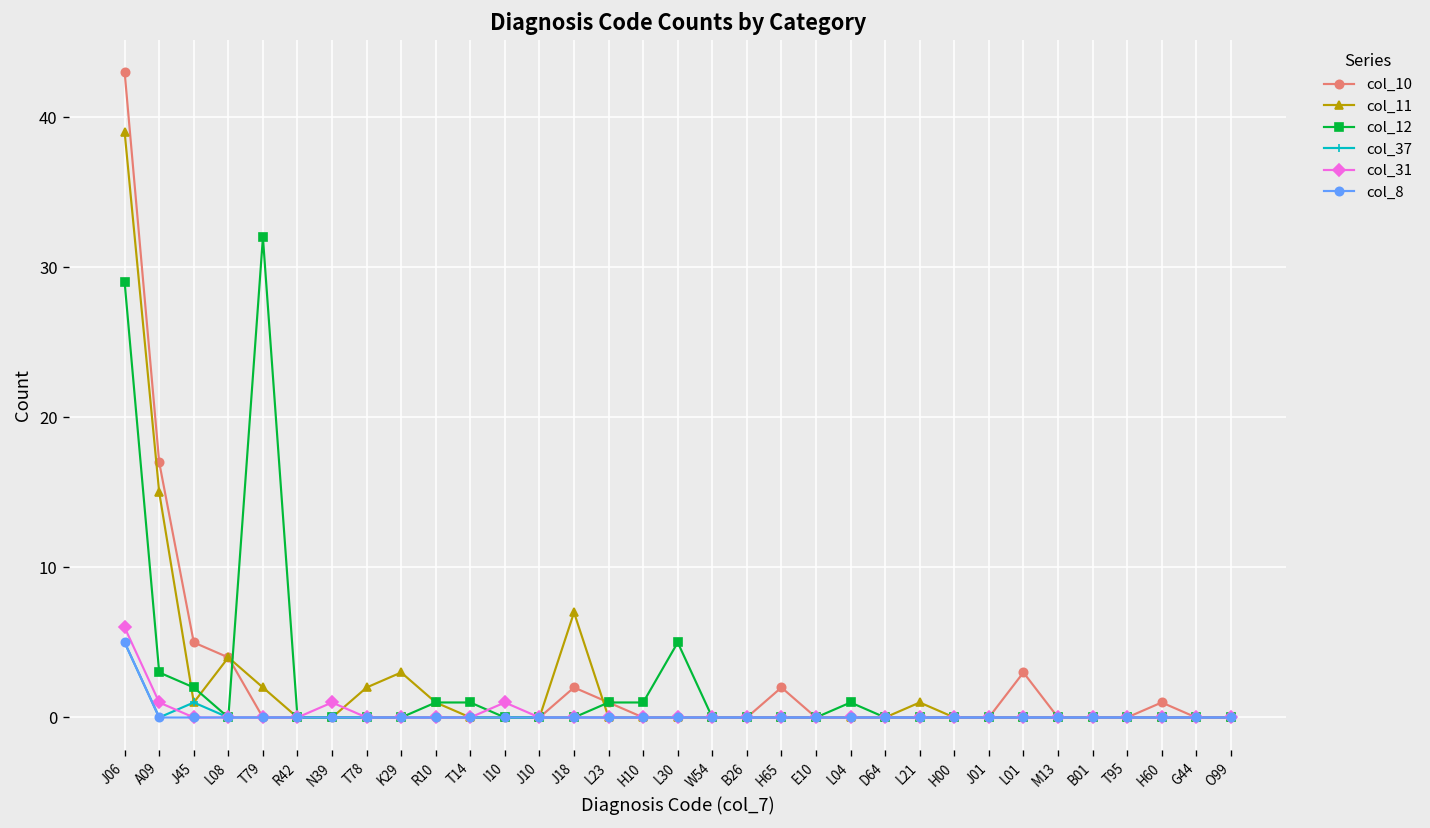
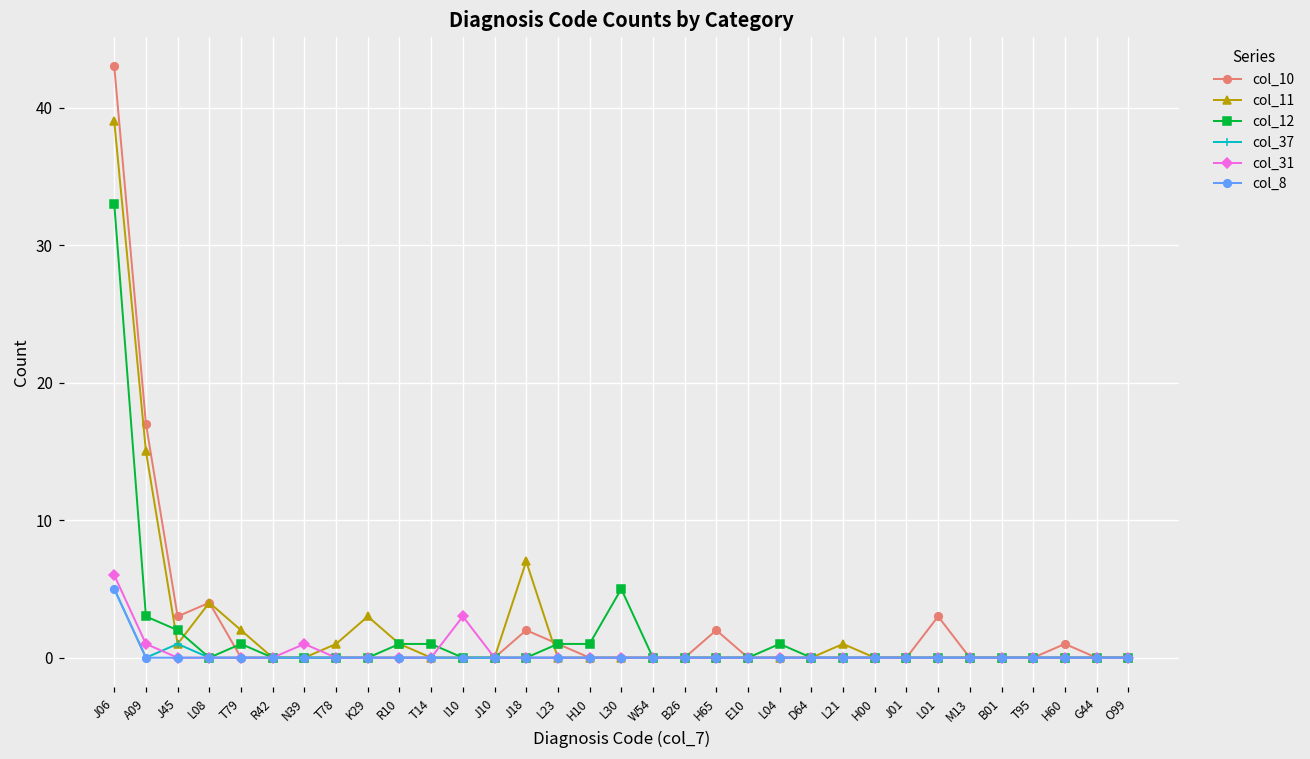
  {
    "col_10": {
      "J06": 43,
      "A09": 17,
-     "J45": 5,
+     "J45": 3,
      "J18": 2,
      "H65": 2,
      "L01": 3,
      "H60": 1
    },
    "col_11": {
      "J06": 39,
      "A09": 15,
      "T79": 2,
-     "T78": 2,
+     "T78": 1,
      "K29": 3,
      "J18": 7,
      "L21": 1
    },
    "col_12": {
-     "J06": 29,
+     "J06": 33,
      "A09": 3,
      "J45": 2,
-     "T79": 32,
+     "T79": 1,
      "T14": 1,
      "H10": 1,
      "L30": 5,
      "L04": 1
    },
    "col_31": {
      "J06": 6,
      "A09": 1,
      "N39": 1,
-     "I10": 1
+     "I10": 3
    }
  }
